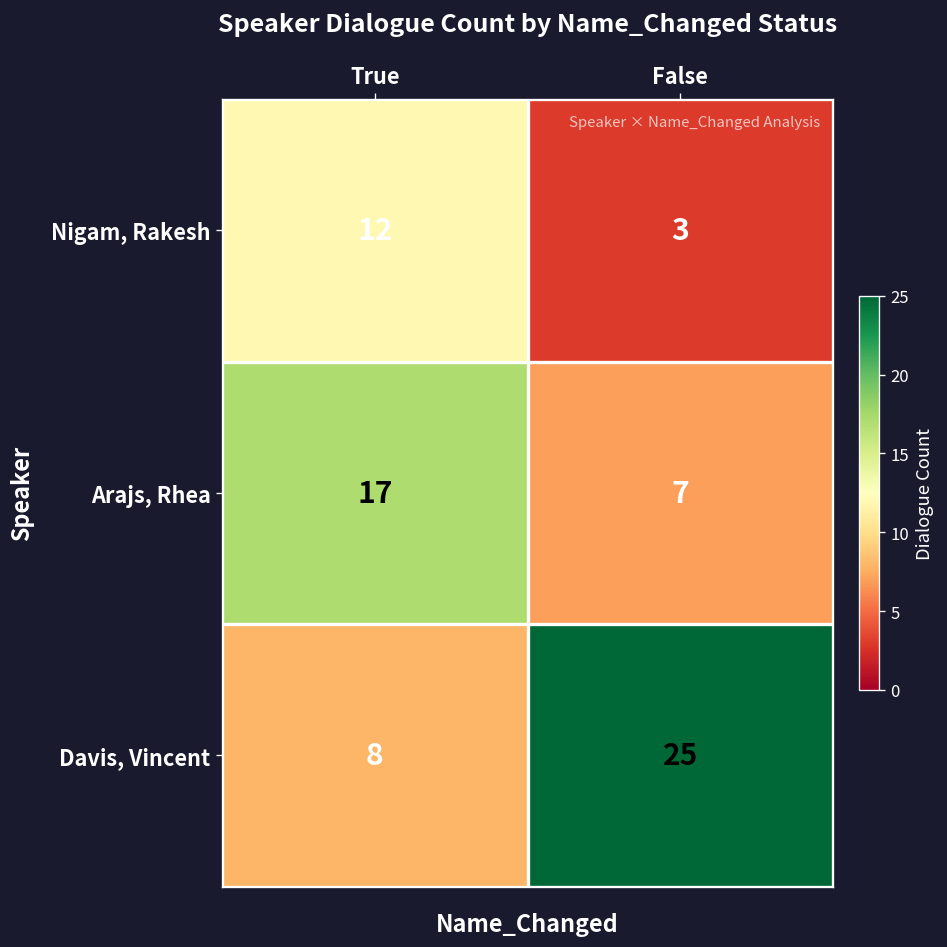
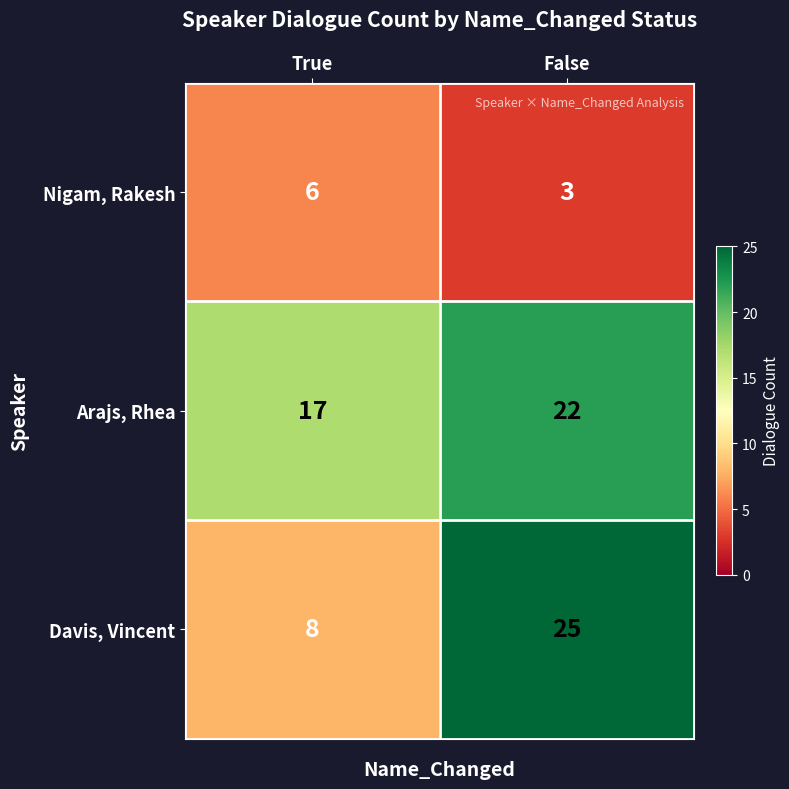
  {
    "Nigam, Rakesh": {
-     "True": 12
+     "True": 6
    },
    "Arajs, Rhea": {
      "True": 17,
-     "False": 7
+     "False": 22
    },
    "Davis, Vincent": {
      "True": 8,
      "False": 25
    }
  }
